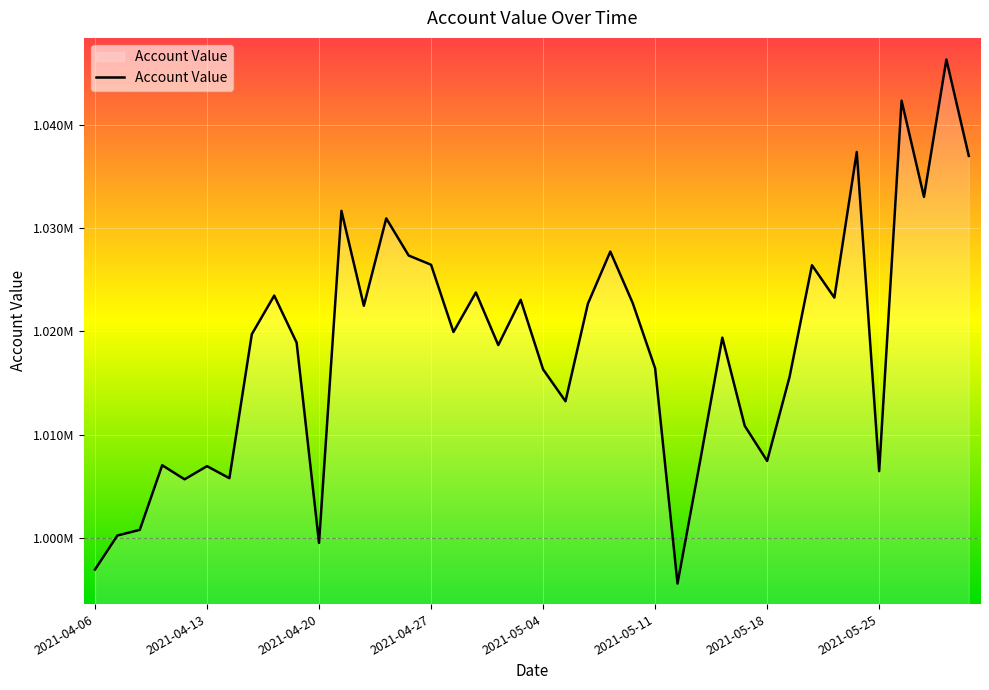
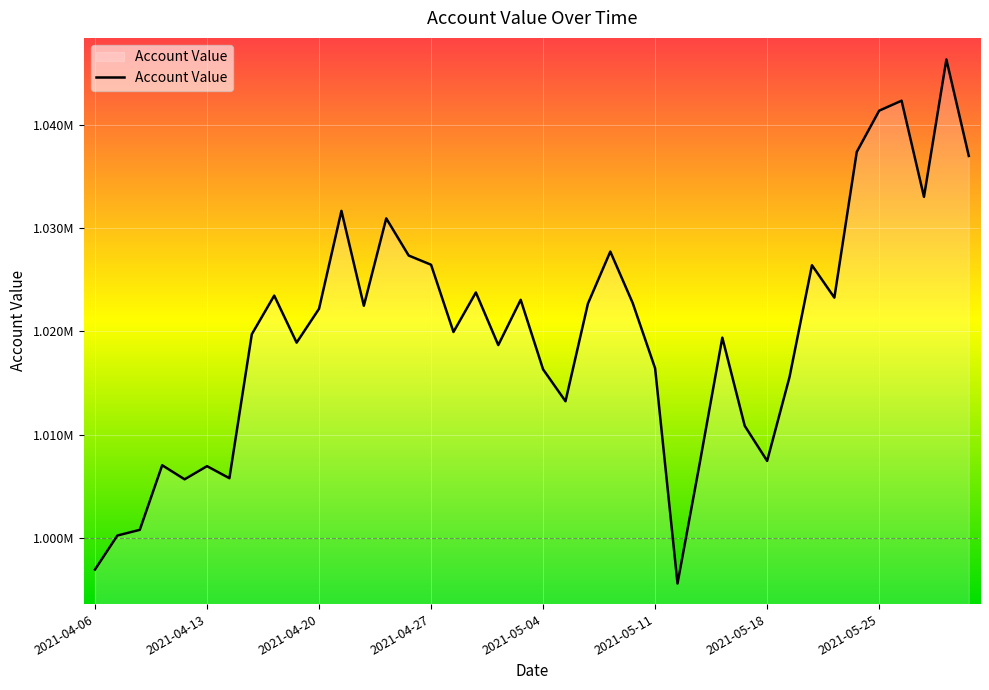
  {
    "2021-04-06": 996900,
    "2021-04-13": 1006900,
-   "2021-04-20": 999500,
+   "2021-04-20": 1022200,
    "2021-04-27": 1026500,
    "2021-05-04": 1016300,
    "2021-05-11": 1016400,
    "2021-05-18": 1007400,
-   "2021-05-25": 1006400
+   "2021-05-25": 1041400
  }
